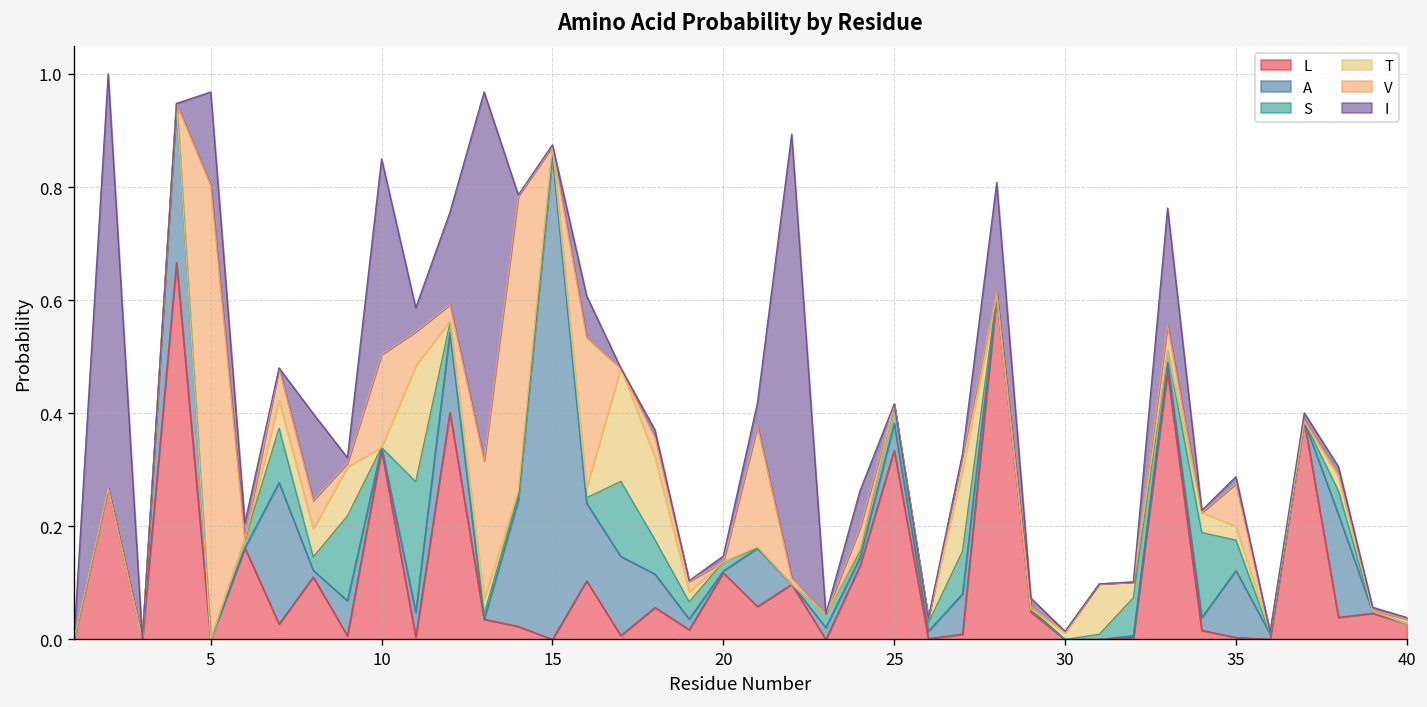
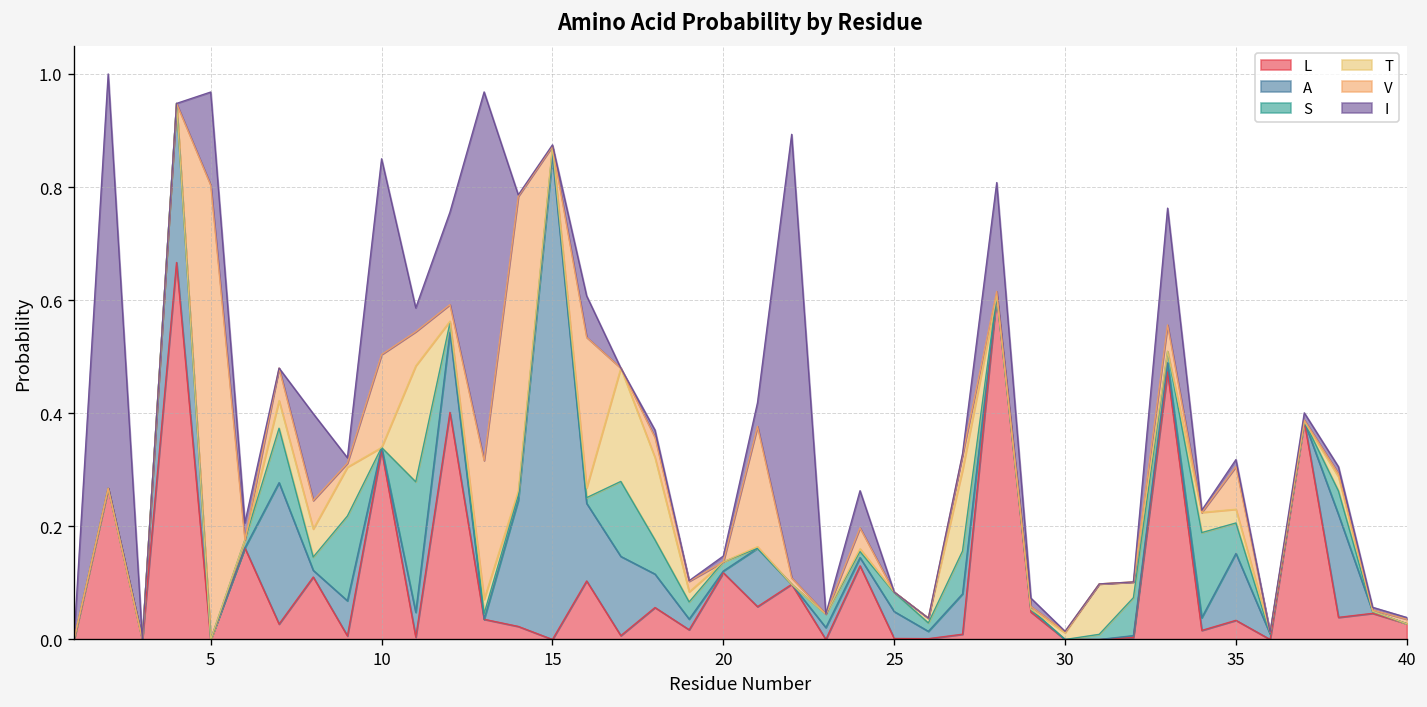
  {
    "L": {
      "15": 0.00,
-     "25": 0.33,
-     "35": 0.00
+     "25": 0.00,
+     "35": 0.03
    }
  }
